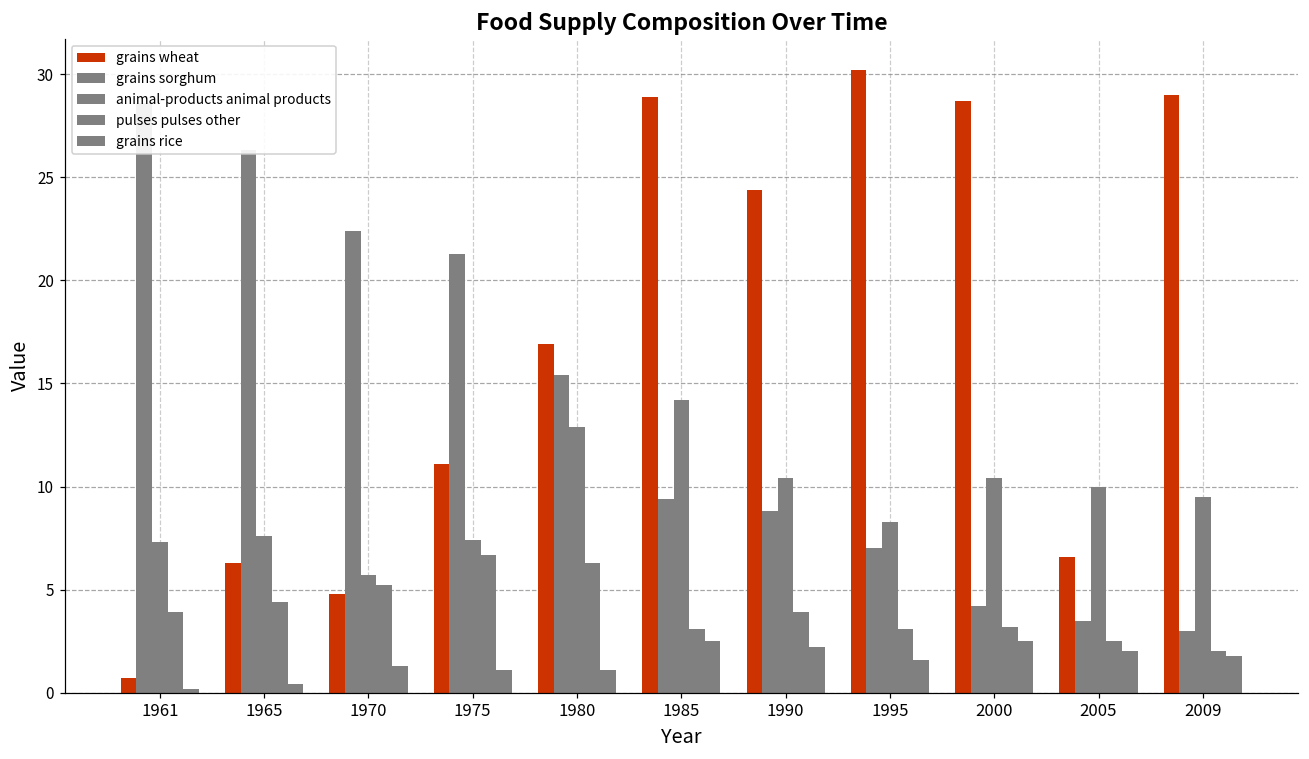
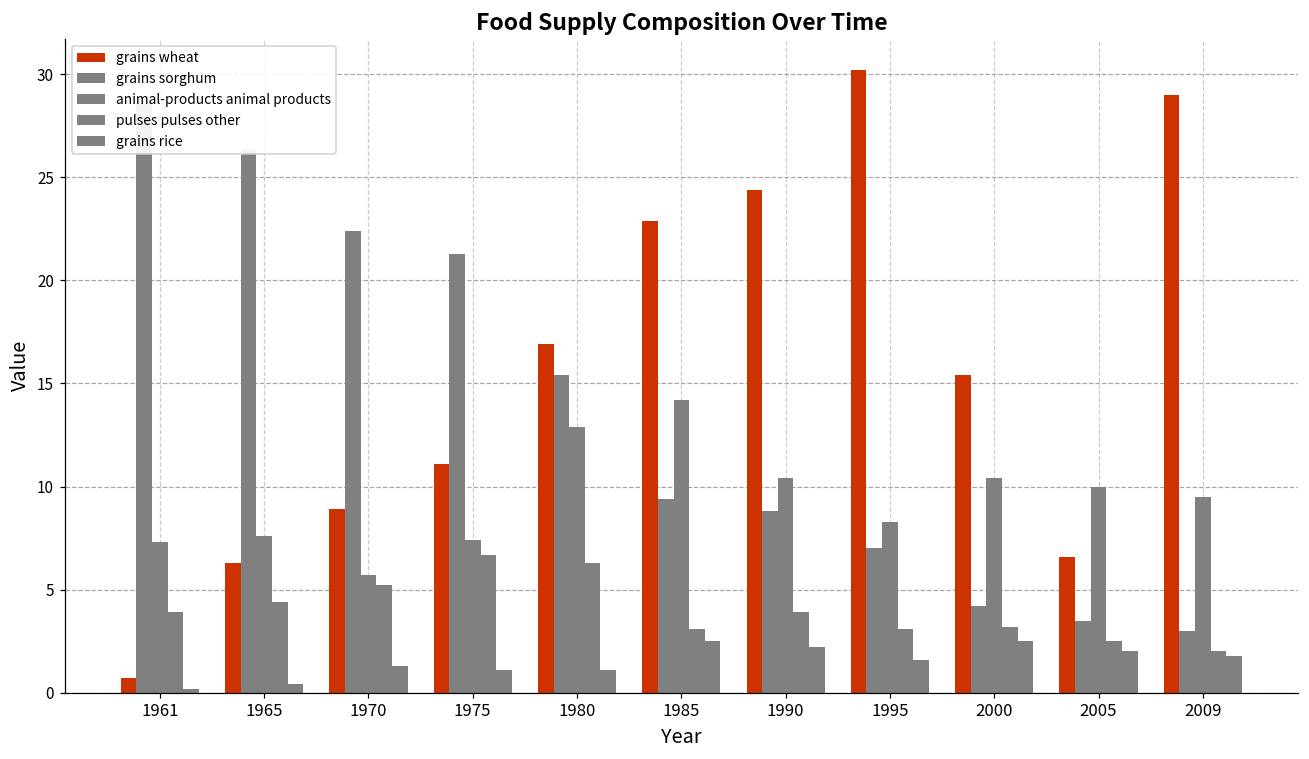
  {
    "grains wheat": {
      "1961": 0.7,
      "1965": 6.3,
-     "1970": 4.8,
+     "1970": 8.9,
      "1975": 11.1,
      "1980": 16.9,
-     "1985": 28.9,
+     "1985": 22.9,
      "1990": 24.4,
      "1995": 30.2,
-     "2000": 28.7,
+     "2000": 15.4,
      "2005": 6.6,
      "2009": 29.0
    }
  }
